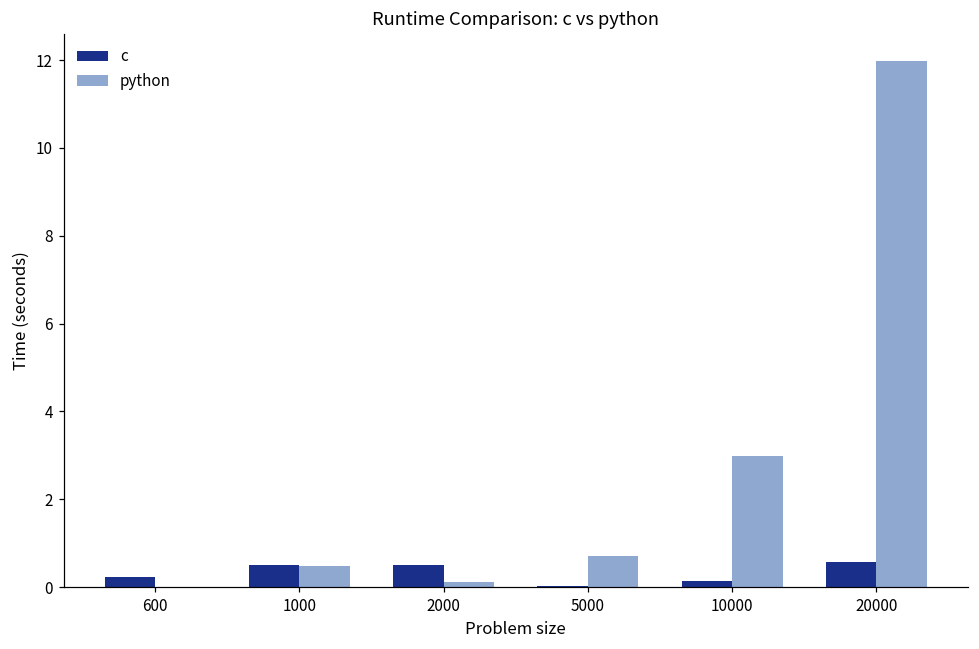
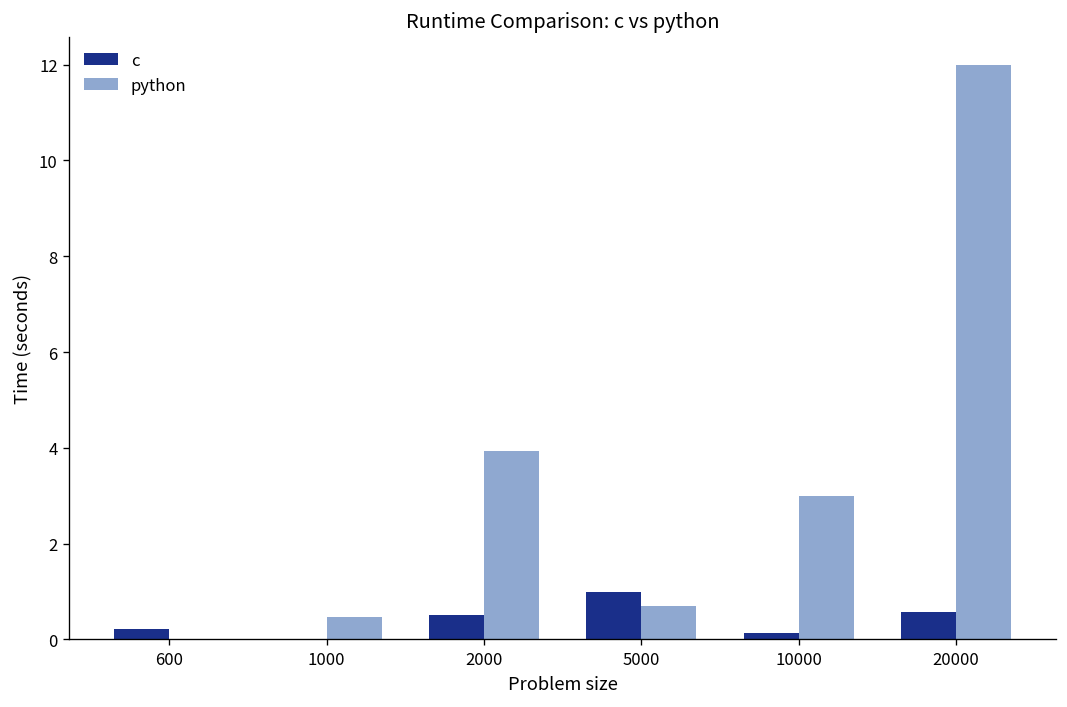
  {
    "c": {
      "600": 0.2,
-     "1000": 0.5,
+     "1000": 0.0,
      "2000": 0.5,
-     "5000": 0.0,
+     "5000": 1.0,
      "10000": 0.1,
      "20000": 0.6
    },
    "python": {
      "1000": 0.5,
-     "2000": 0.1,
+     "2000": 3.9,
      "5000": 0.7,
      "10000": 3.0,
      "20000": 12.0
    }
  }
